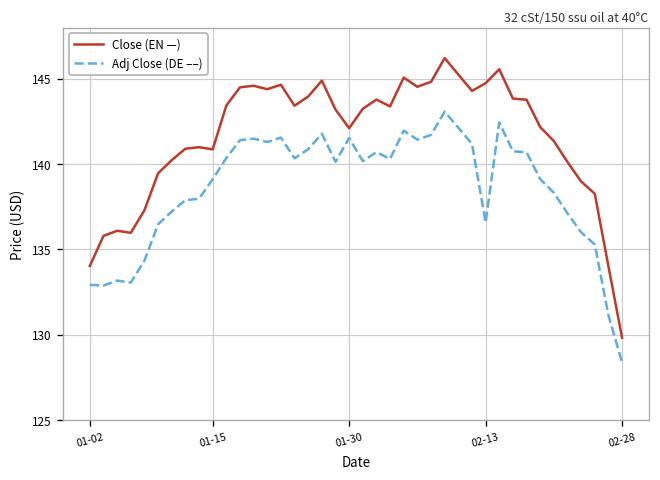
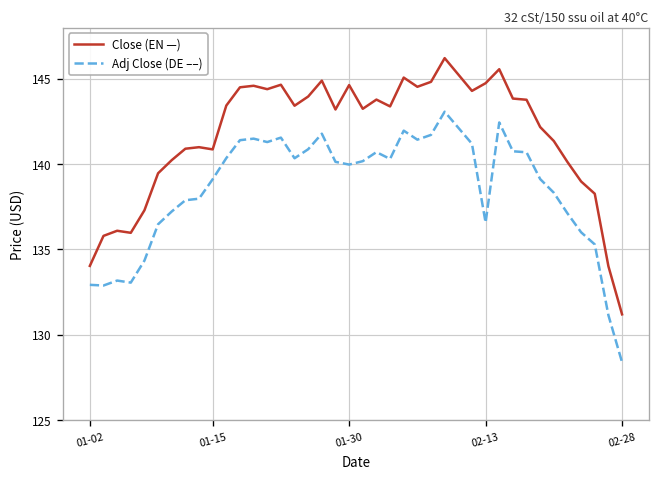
  {
    "Close (EN —)": {
      "01-02": 134.0,
      "01-15": 140.9,
-     "01-30": 142.1,
+     "01-30": 144.6,
      "02-13": 144.7,
-     "02-28": 129.8
+     "02-28": 131.2
    },
    "Adj Close (DE ––)": {
      "01-02": 132.9,
      "01-15": 139.1,
-     "01-30": 141.5,
+     "01-30": 140.0,
      "02-13": 136.6,
      "02-28": 128.4
    }
  }
